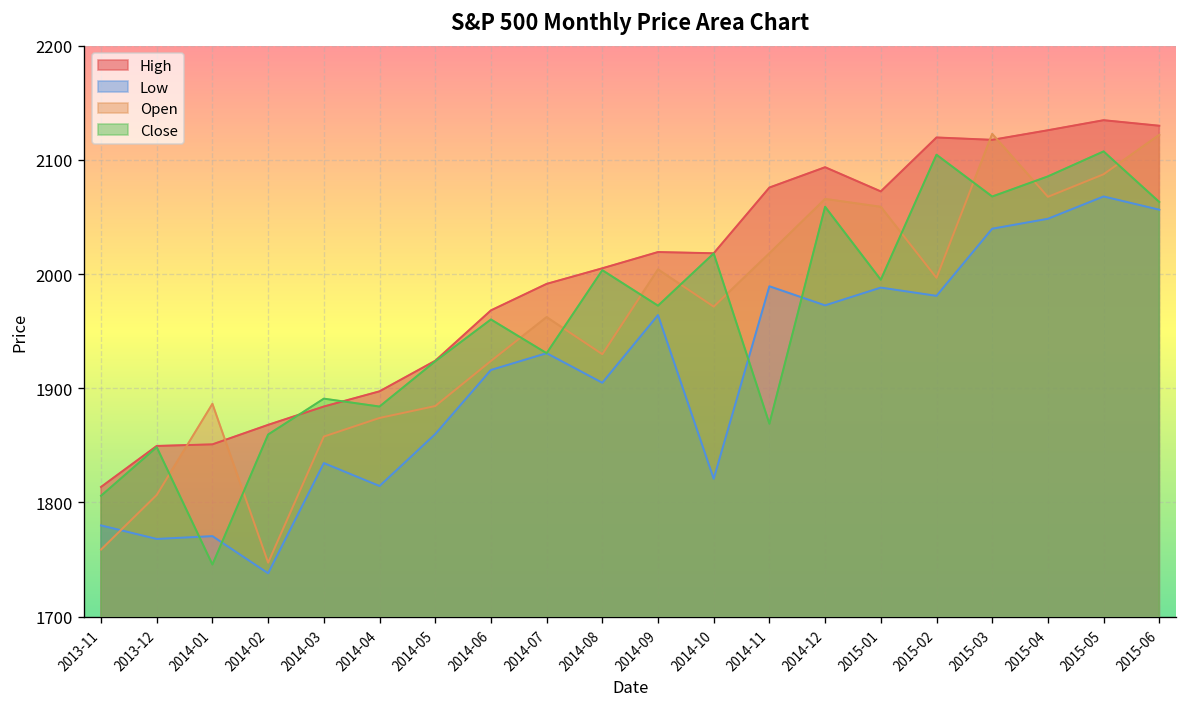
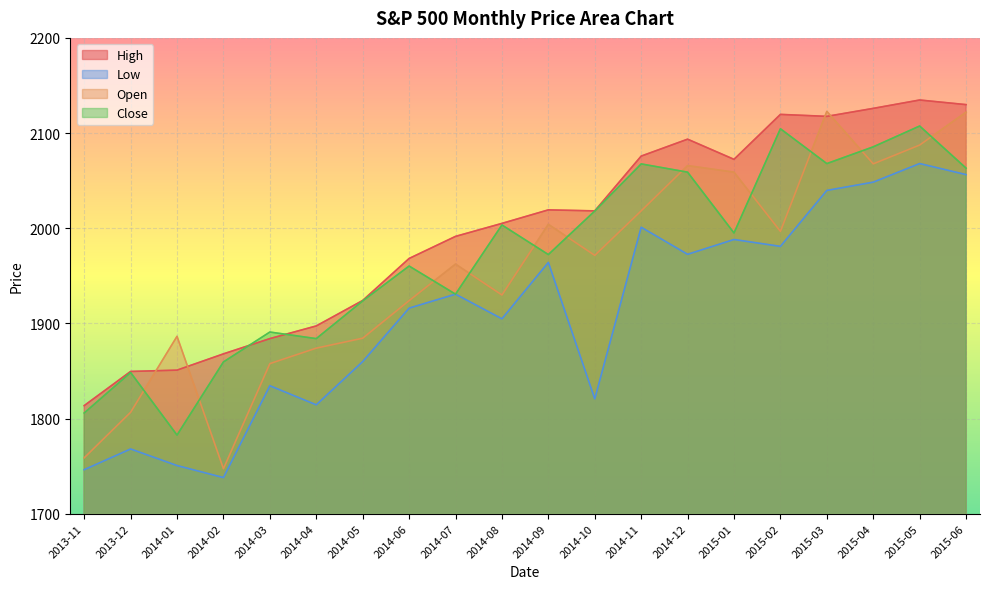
  {
    "High": {
      "2013-11": 1810,
      "2014-01": 1850,
      "2014-02": 1870,
      "2014-03": 1880,
      "2014-04": 1900,
      "2014-06": 1970,
      "2014-07": 1990,
      "2014-09": 2020,
      "2014-11": 2080,
      "2014-12": 2090,
      "2015-01": 2070,
      "2015-02": 2120,
      "2015-03": 2120,
      "2015-04": 2130,
      "2015-05": 2130,
      "2015-06": 2130
    },
    "Low": {
-     "2013-11": 1780,
+     "2013-11": 1750,
      "2013-12": 1770,
-     "2014-01": 1770,
+     "2014-01": 1750,
      "2014-02": 1740,
      "2014-03": 1830,
      "2014-04": 1810,
      "2014-05": 1860,
      "2014-06": 1920,
      "2014-08": 1900,
      "2014-09": 1960,
      "2014-10": 1820,
-     "2014-11": 1990,
+     "2014-11": 2000,
      "2014-12": 1970,
      "2015-01": 1990,
      "2015-02": 1980,
      "2015-03": 2040,
      "2015-04": 2050,
      "2015-05": 2070,
      "2015-06": 2060
    },
    "Open": {
      "2013-11": 1760,
      "2013-12": 1810,
      "2014-01": 1890,
      "2014-02": 1750,
      "2014-03": 1860,
      "2014-04": 1870,
      "2014-05": 1880,
      "2014-06": 1920,
      "2014-07": 1960,
      "2014-08": 1930,
      "2014-09": 2000,
      "2014-10": 1970,
      "2014-11": 2020,
      "2014-12": 2070,
      "2015-01": 2060,
      "2015-02": 2000,
      "2015-03": 2120,
      "2015-04": 2070,
      "2015-05": 2090,
      "2015-06": 2120
    },
    "Close": {
      "2013-11": 1810,
-     "2014-01": 1750,
+     "2014-01": 1780,
      "2014-02": 1860,
      "2014-03": 1890,
      "2014-04": 1880,
      "2014-06": 1960,
      "2014-09": 1970,
-     "2014-11": 1870,
+     "2014-11": 2070,
      "2014-12": 2060,
      "2015-01": 1990,
      "2015-02": 2100,
      "2015-03": 2070,
      "2015-04": 2090,
      "2015-05": 2110,
      "2015-06": 2060
    }
  }
